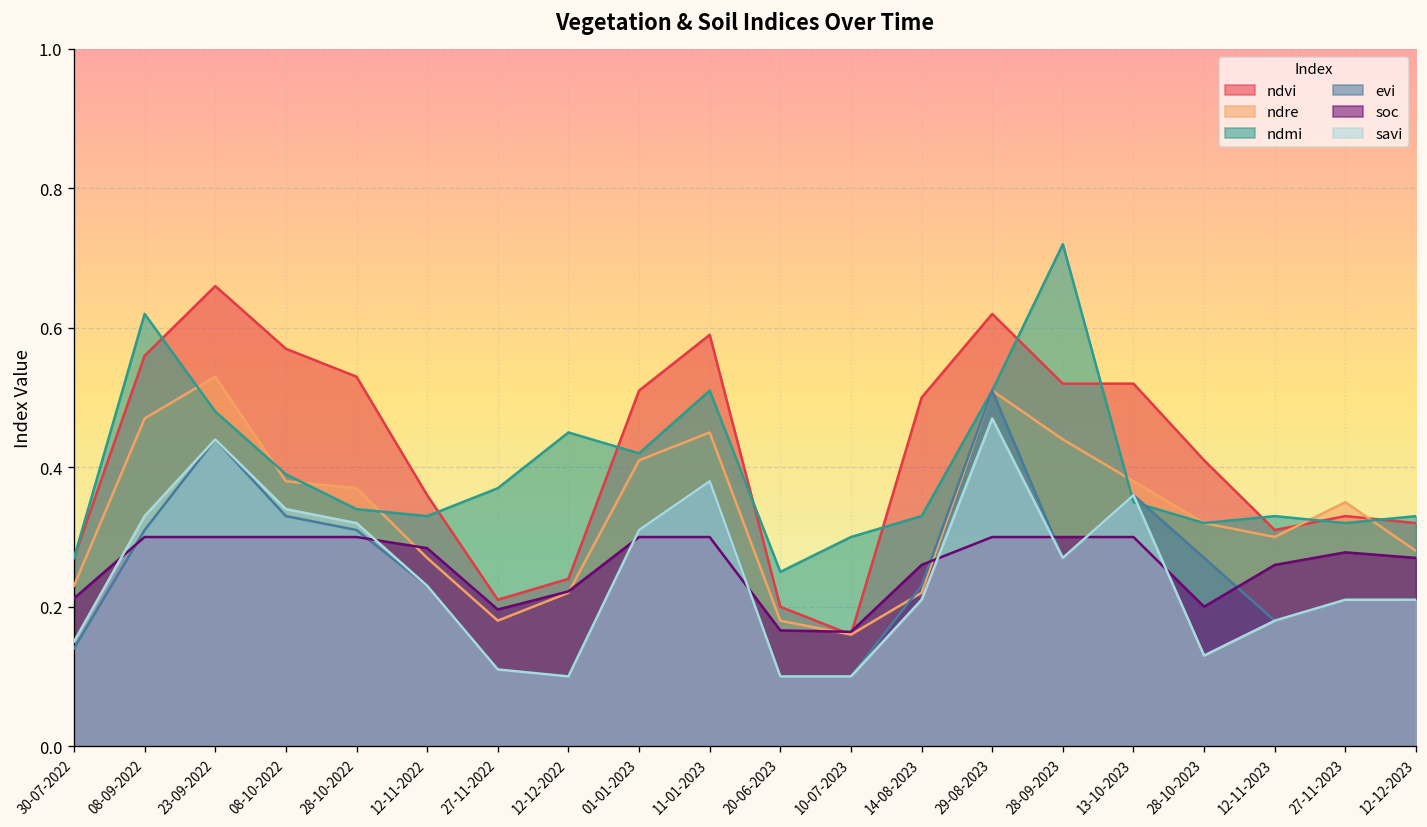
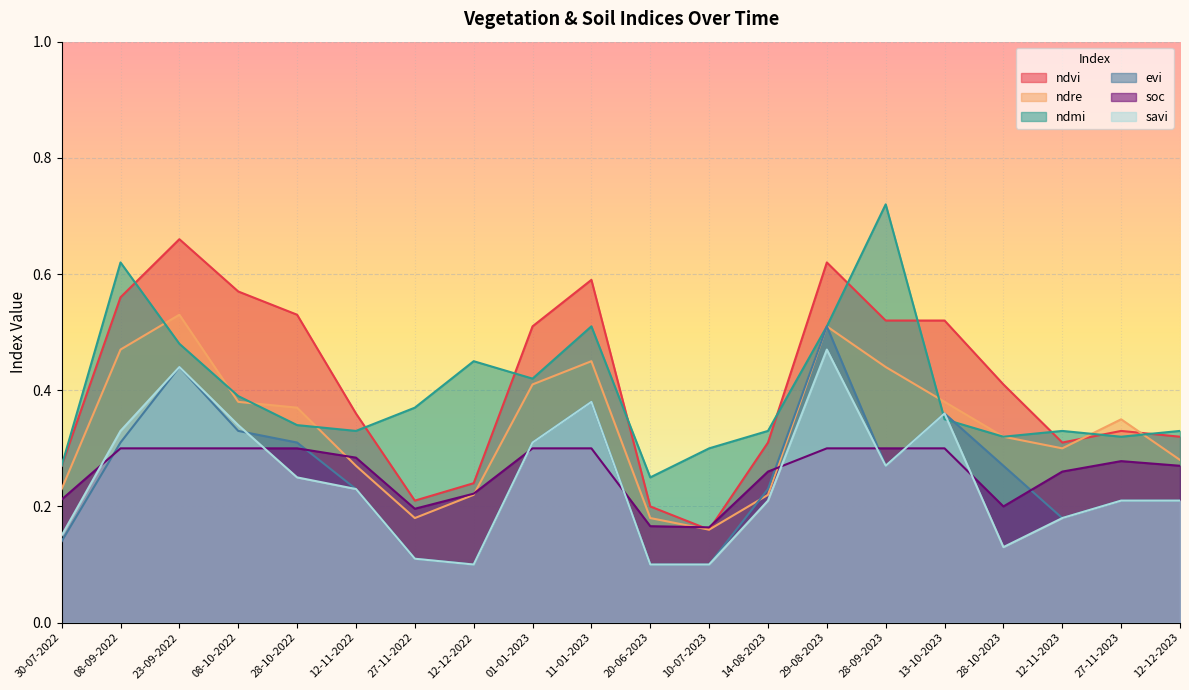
  {
    "ndvi": {
      "08-09-2022": 0.56,
      "23-09-2022": 0.66,
      "08-10-2022": 0.57,
      "28-10-2022": 0.53,
      "12-11-2022": 0.36,
      "27-11-2022": 0.21,
      "12-12-2022": 0.24,
      "01-01-2023": 0.51,
      "11-01-2023": 0.59,
      "20-06-2023": 0.20,
-     "14-08-2023": 0.50,
+     "14-08-2023": 0.31,
      "29-08-2023": 0.62,
      "28-09-2023": 0.52,
      "13-10-2023": 0.52,
      "28-10-2023": 0.41,
      "12-11-2023": 0.31,
      "27-11-2023": 0.33,
      "12-12-2023": 0.32
    },
    "ndre": {
      "30-07-2022": 0.23,
      "08-09-2022": 0.47,
      "23-09-2022": 0.53,
      "08-10-2022": 0.38,
      "28-10-2022": 0.37,
      "12-11-2022": 0.27,
      "27-11-2022": 0.18,
      "01-01-2023": 0.41,
      "11-01-2023": 0.45,
      "20-06-2023": 0.18,
      "14-08-2023": 0.22,
      "28-09-2023": 0.44,
      "13-10-2023": 0.38,
      "12-11-2023": 0.30,
      "27-11-2023": 0.35,
      "12-12-2023": 0.28
    },
    "soc": {
      "30-07-2022": 0.21,
      "08-09-2022": 0.30,
      "23-09-2022": 0.30,
      "08-10-2022": 0.30,
      "28-10-2022": 0.30,
      "12-11-2022": 0.28,
      "27-11-2022": 0.20,
      "01-01-2023": 0.30,
      "11-01-2023": 0.30,
      "20-06-2023": 0.17,
      "14-08-2023": 0.26,
      "29-08-2023": 0.30,
      "28-09-2023": 0.30,
      "13-10-2023": 0.30,
      "28-10-2023": 0.20,
      "12-11-2023": 0.26,
      "27-11-2023": 0.28,
      "12-12-2023": 0.27
    },
    "savi": {
      "30-07-2022": 0.15,
      "08-09-2022": 0.33,
      "08-10-2022": 0.34,
-     "28-10-2022": 0.32,
+     "28-10-2022": 0.25,
      "14-08-2023": 0.21,
      "29-08-2023": 0.47,
      "28-10-2023": 0.13
    }
  }
